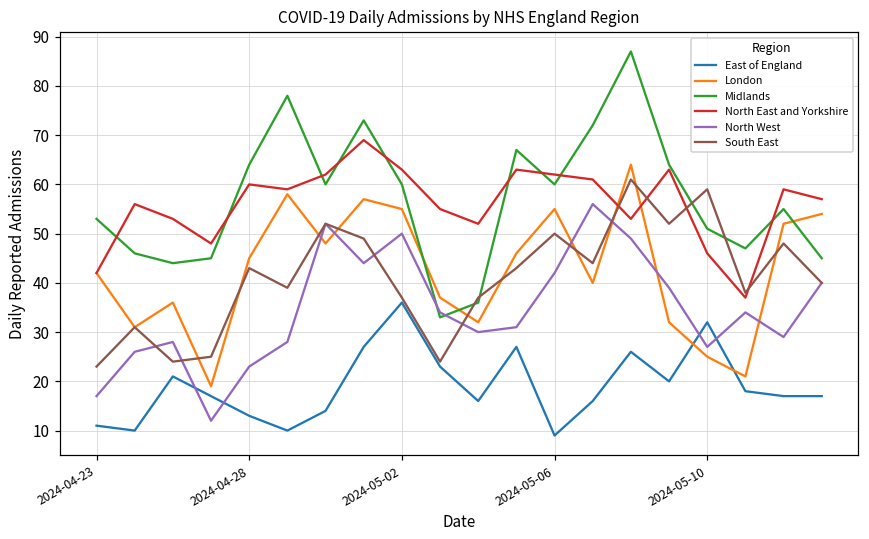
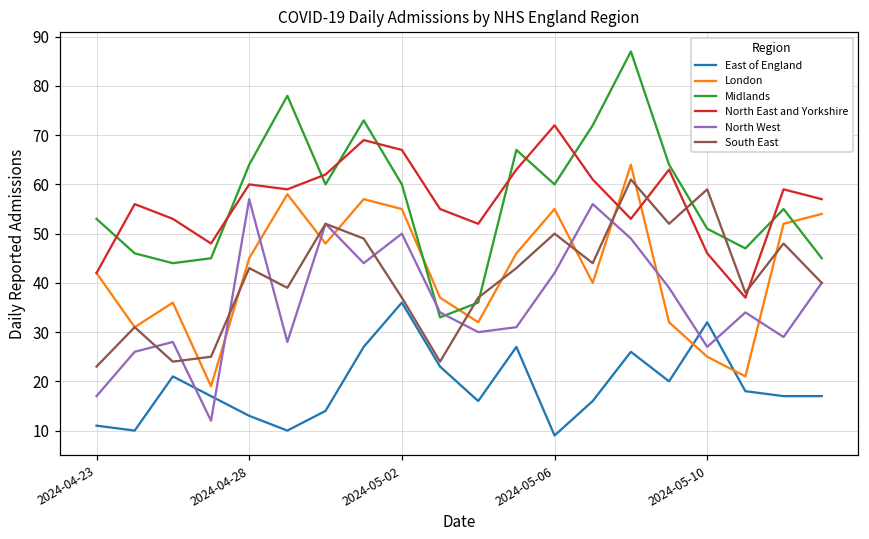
  {
    "East of England": {
      "2024-04-23": 11,
      "2024-04-28": 13,
      "2024-05-02": 36,
      "2024-05-06": 9,
      "2024-05-10": 32
    },
    "London": {
      "2024-04-28": 45,
      "2024-05-02": 55,
      "2024-05-06": 55,
      "2024-05-10": 25
    },
    "Midlands": {
      "2024-04-23": 53,
      "2024-04-28": 64,
      "2024-05-02": 60,
      "2024-05-06": 60,
      "2024-05-10": 51
    },
    "North East and Yorkshire": {
      "2024-04-28": 60,
-     "2024-05-02": 63,
-     "2024-05-06": 62,
+     "2024-05-02": 67,
+     "2024-05-06": 72,
      "2024-05-10": 46
    },
    "North West": {
      "2024-04-23": 17,
-     "2024-04-28": 23,
+     "2024-04-28": 57,
      "2024-05-02": 50,
      "2024-05-06": 42,
      "2024-05-10": 27
    },
    "South East": {
      "2024-04-23": 23,
      "2024-04-28": 43,
      "2024-05-02": 37,
      "2024-05-06": 50,
      "2024-05-10": 59
    }
  }
